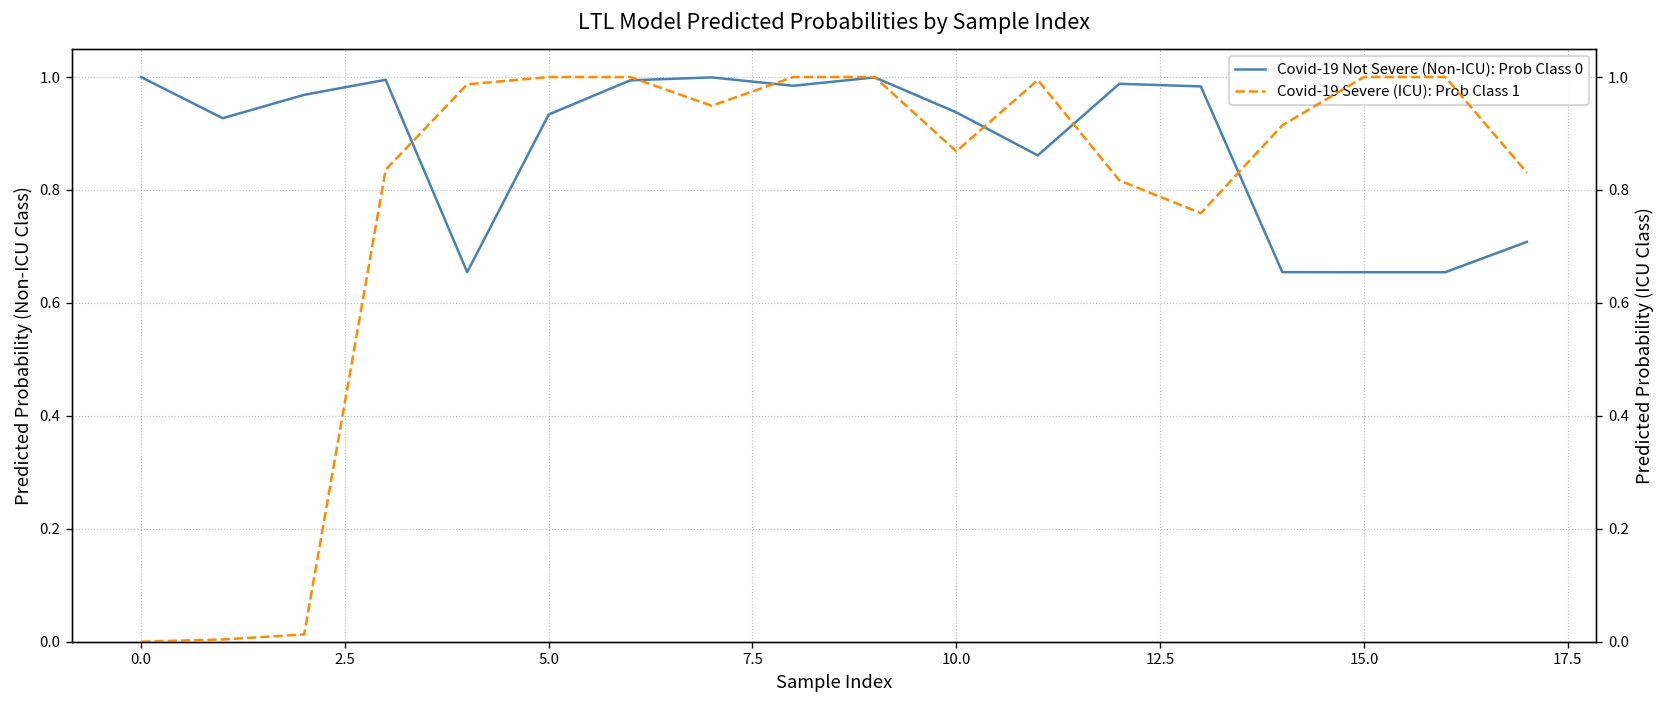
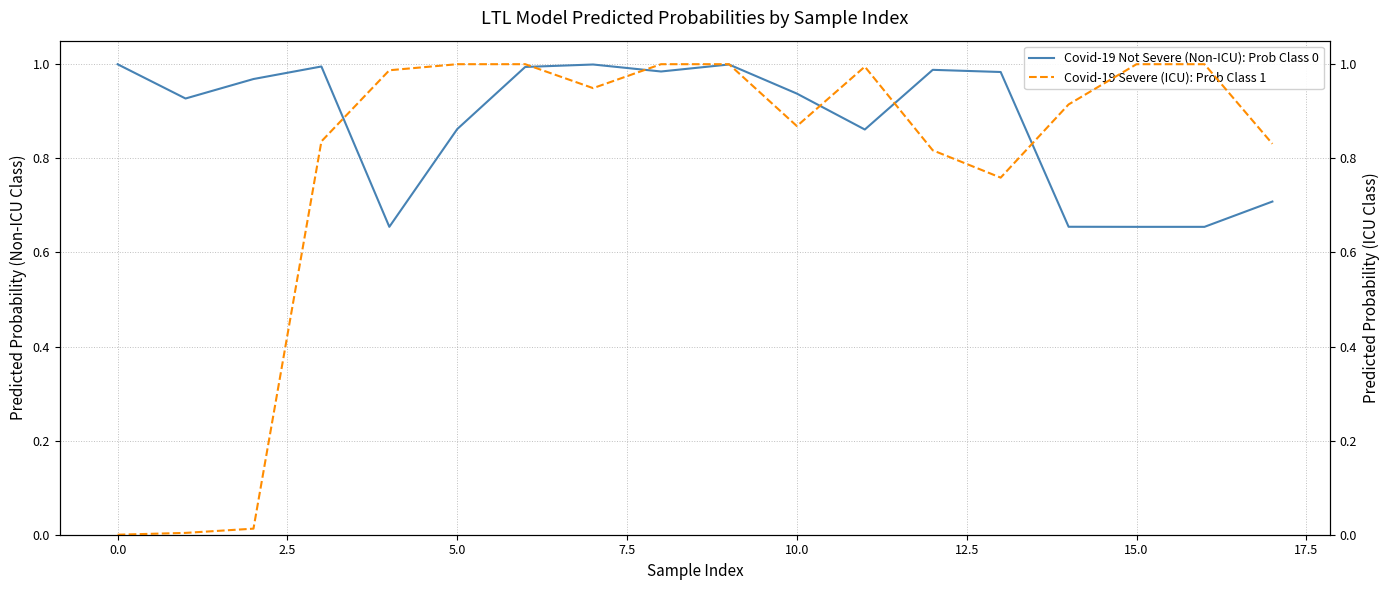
  {
    "Covid-19 Not Severe (Non-ICU): Prob Class 0": {
      "0.0": 1.00,
-     "5.0": 0.93,
+     "5.0": 0.86,
      "10.0": 0.94,
      "15.0": 0.65
    },
    "Covid-19 Severe (ICU): Prob Class 1": {
      "0.0": 0.00,
      "5.0": 1.00,
      "10.0": 0.87
    }
  }
